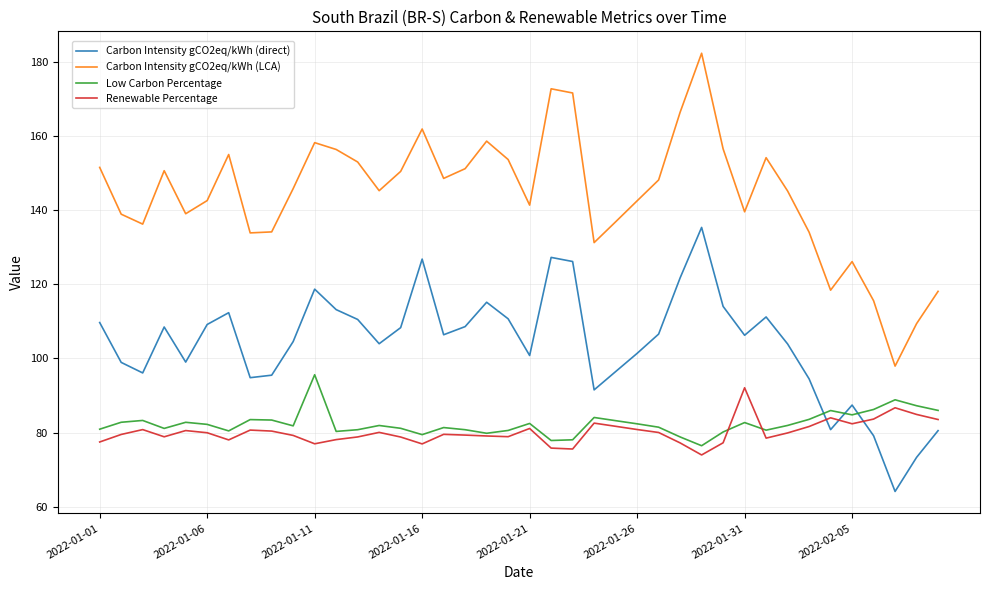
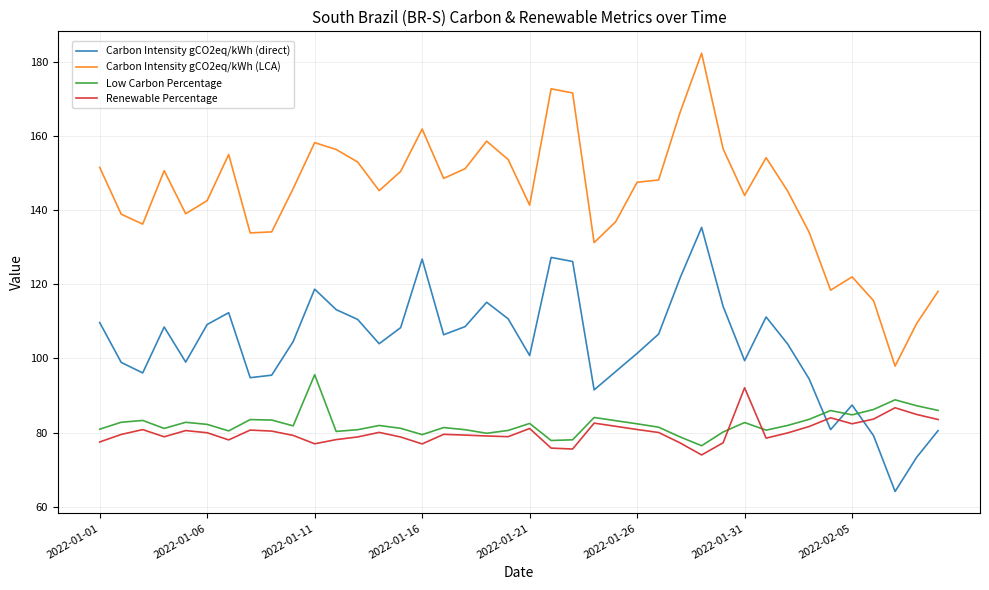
  {
    "Carbon Intensity gCO2eq/kWh (direct)": {
      "2022-01-01": 110,
      "2022-01-06": 109,
      "2022-01-11": 119,
      "2022-01-16": 127,
      "2022-01-21": 101,
      "2022-01-26": 101,
-     "2022-01-31": 106,
+     "2022-01-31": 99,
      "2022-02-05": 87
    },
    "Carbon Intensity gCO2eq/kWh (LCA)": {
      "2022-01-01": 152,
      "2022-01-06": 143,
      "2022-01-11": 158,
      "2022-01-16": 162,
      "2022-01-21": 141,
-     "2022-01-26": 143,
-     "2022-01-31": 140,
-     "2022-02-05": 126
+     "2022-01-26": 148,
+     "2022-01-31": 144,
+     "2022-02-05": 122
    },
    "Low Carbon Percentage": {
      "2022-01-01": 81,
      "2022-01-06": 82,
      "2022-01-11": 96,
      "2022-01-16": 79,
      "2022-01-21": 82,
      "2022-01-26": 82,
      "2022-01-31": 83,
      "2022-02-05": 85
    },
    "Renewable Percentage": {
      "2022-01-01": 77,
      "2022-01-06": 80,
      "2022-01-11": 77,
      "2022-01-16": 77,
      "2022-01-21": 81,
      "2022-01-26": 81,
      "2022-01-31": 92,
      "2022-02-05": 82
    }
  }
